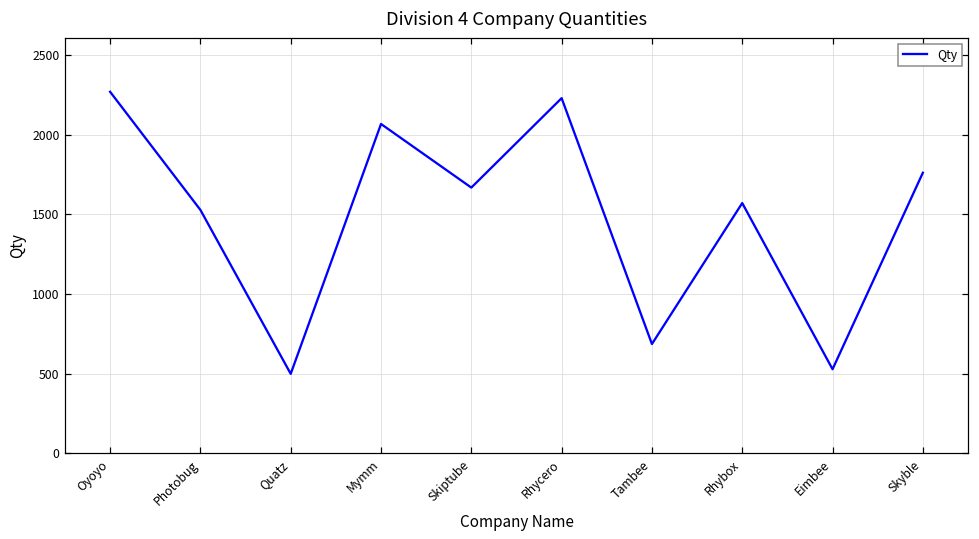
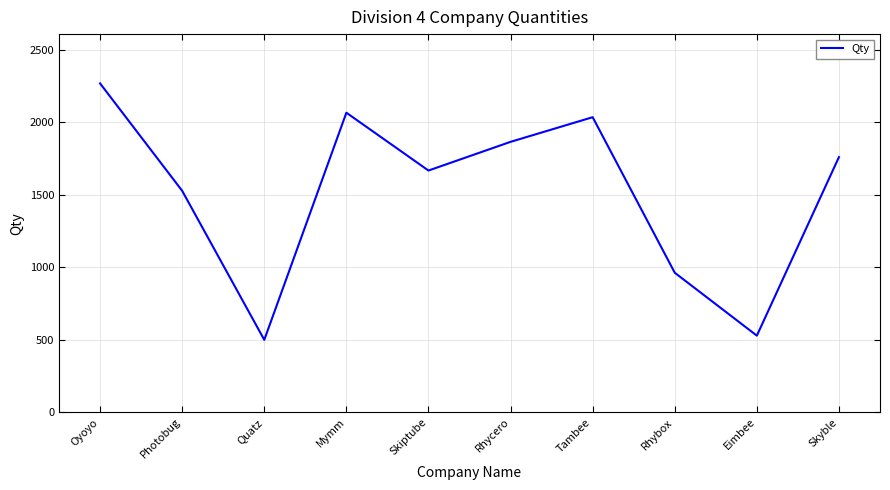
  {
    "Oyoyo": 2270,
    "Photobug": 1530,
    "Quatz": 500,
    "Mymm": 2070,
    "Skiptube": 1670,
-   "Rhycero": 2230,
-   "Tambee": 690,
-   "Rhybox": 1570,
+   "Rhycero": 1870,
+   "Tambee": 2040,
+   "Rhybox": 960,
    "Eimbee": 530,
    "Skyble": 1760
  }
